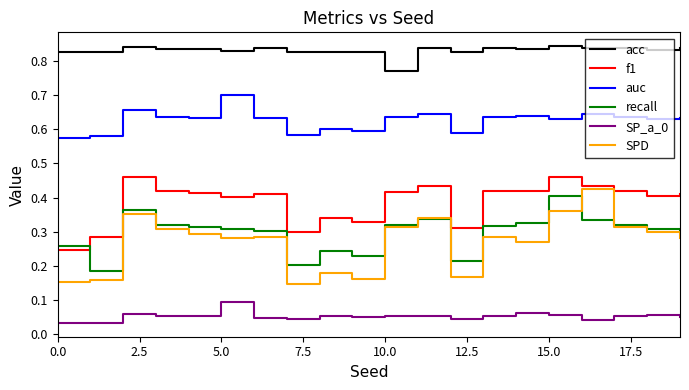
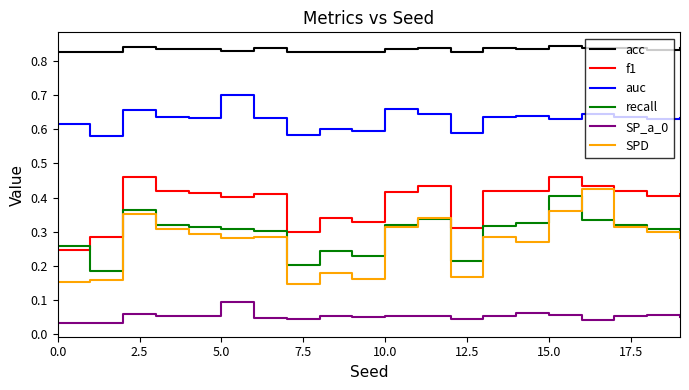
  {
    "acc": {
      "0.0": 0.82,
      "5.0": 0.83,
-     "10.0": 0.77,
+     "10.0": 0.83,
      "15.0": 0.84
    },
    "f1": {
      "0.0": 0.25,
      "5.0": 0.40,
      "10.0": 0.42,
      "15.0": 0.46
    },
    "auc": {
-     "0.0": 0.57,
+     "0.0": 0.62,
      "5.0": 0.70,
-     "10.0": 0.64,
+     "10.0": 0.66,
      "15.0": 0.63
    },
    "recall": {
      "0.0": 0.26,
      "5.0": 0.31,
      "15.0": 0.41
    },
    "SP_a_0": {
      "0.0": 0.03,
      "5.0": 0.10,
      "10.0": 0.05,
      "15.0": 0.06
    },
    "SPD": {
      "0.0": 0.15,
      "5.0": 0.28,
      "15.0": 0.36
    }
  }
